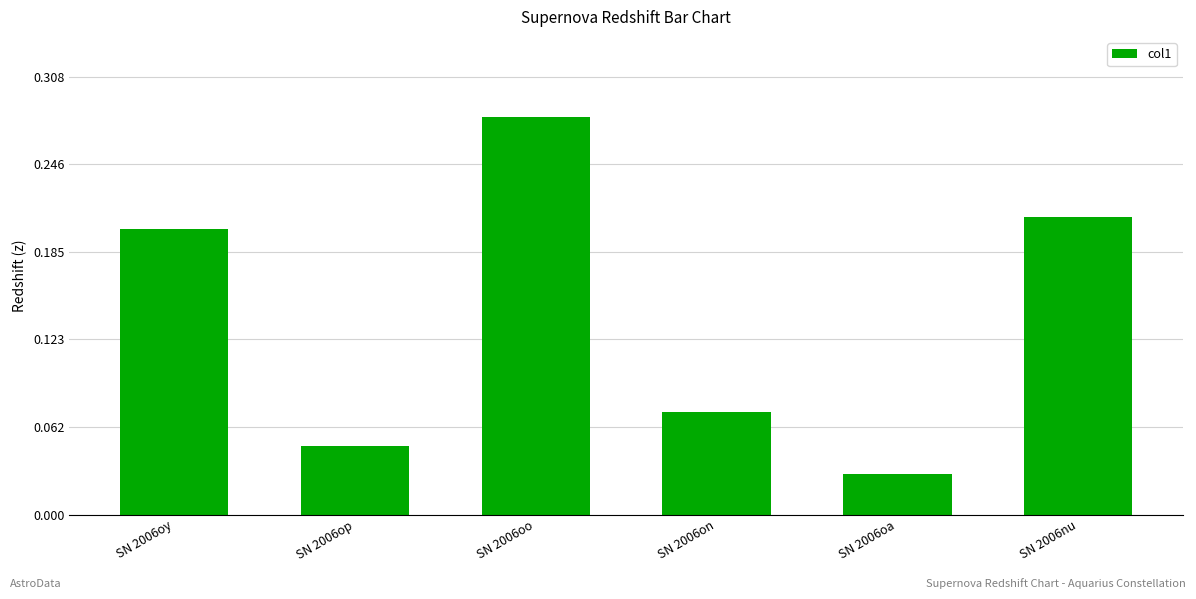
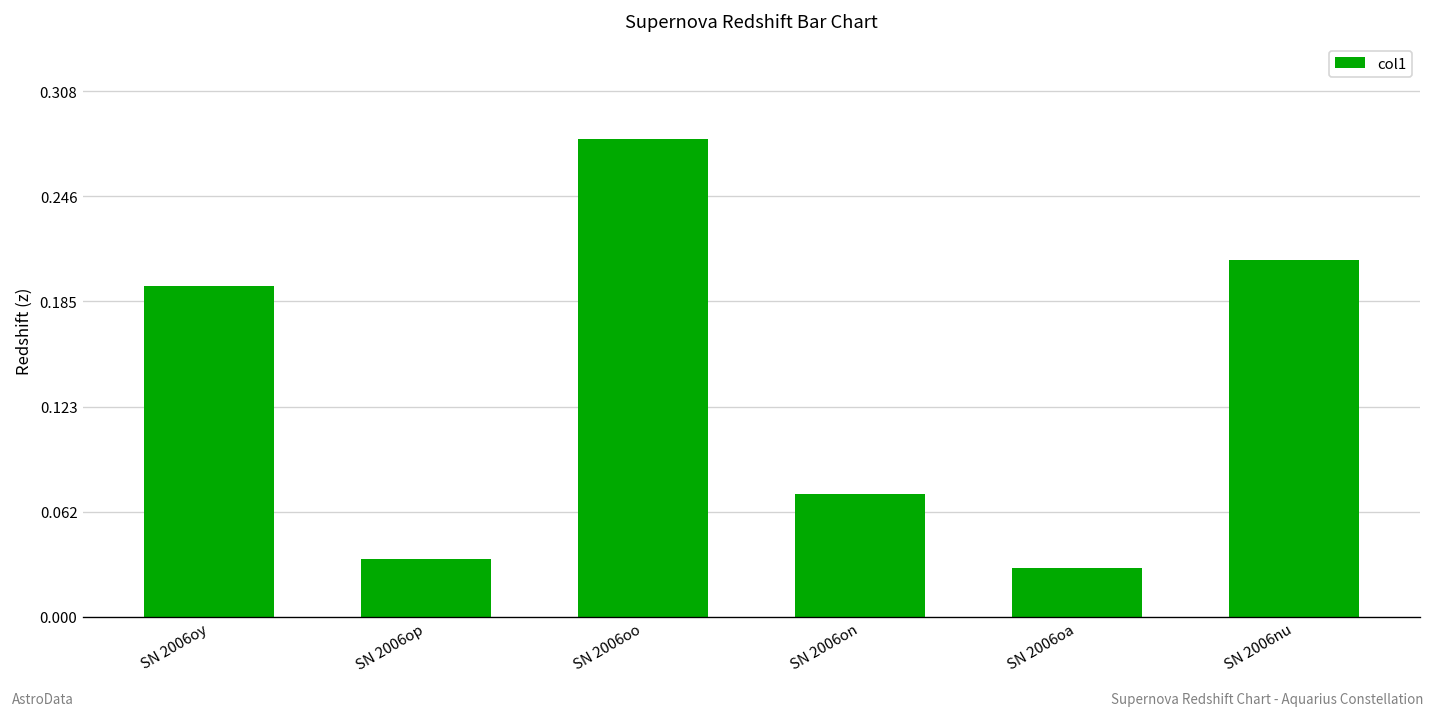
  {
-   "SN 2006oy": 0.201,
-   "SN 2006op": 0.048,
+   "SN 2006oy": 0.194,
+   "SN 2006op": 0.034,
    "SN 2006oo": 0.280,
    "SN 2006on": 0.072,
    "SN 2006oa": 0.029,
    "SN 2006nu": 0.209
  }
